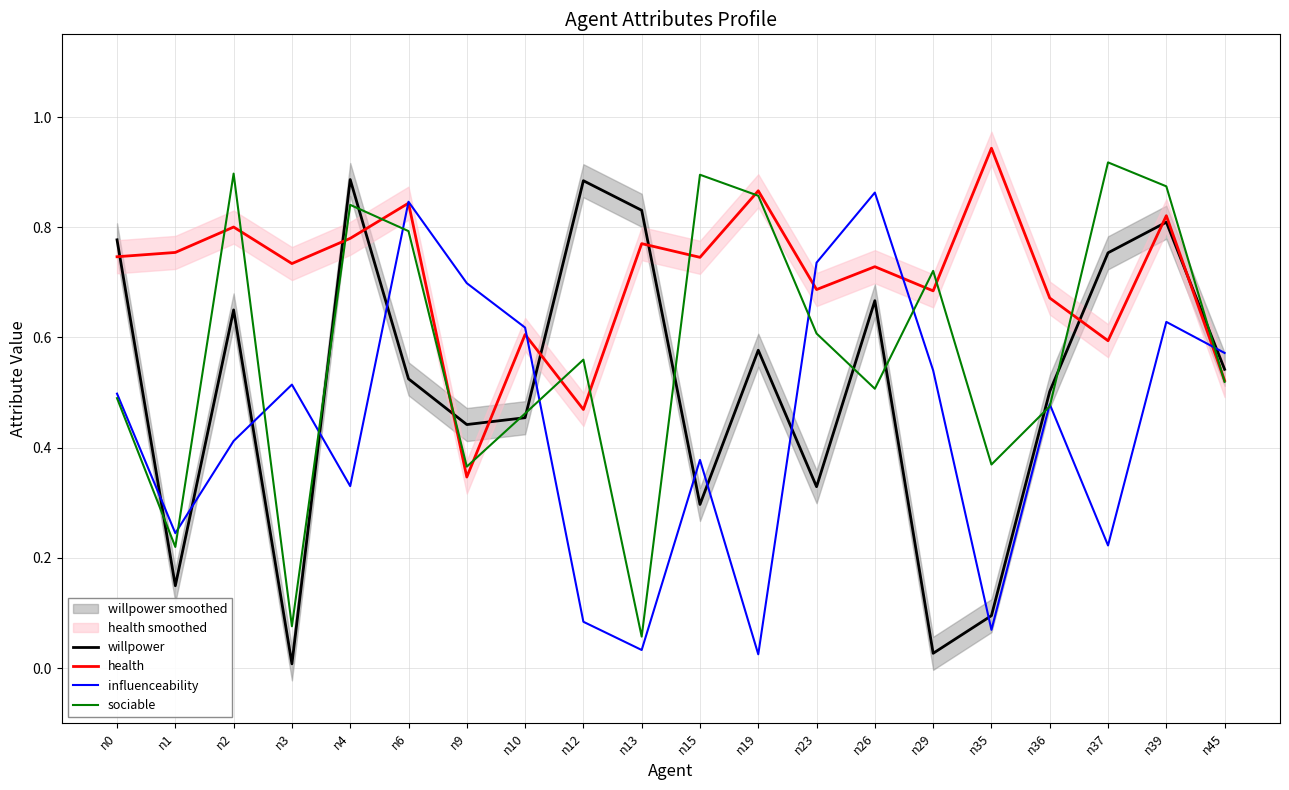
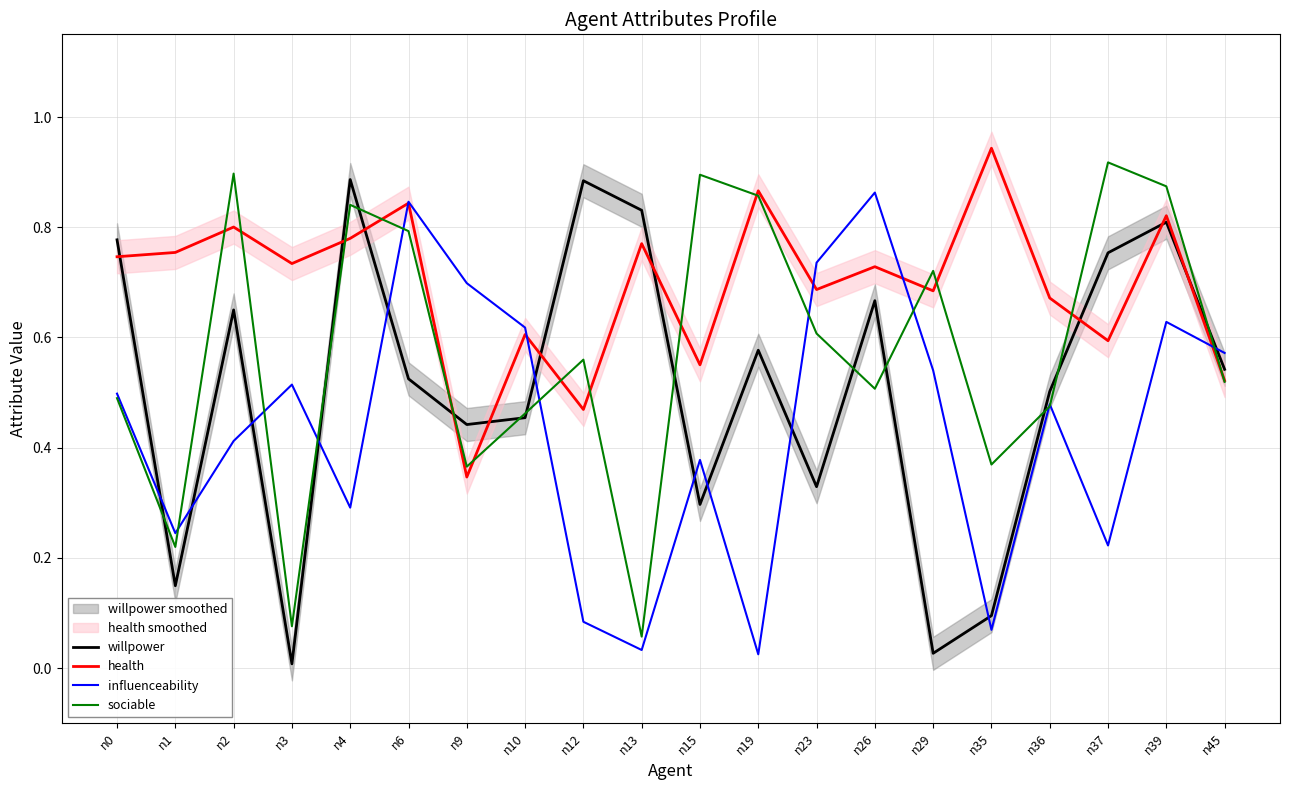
  {
    "willpower": {
      "n1": 0.15,
      "n2": 0.65,
      "n3": 0.01,
      "n4": 0.89,
      "n6": 0.52,
      "n9": 0.44,
      "n10": 0.45,
      "n12": 0.88,
      "n13": 0.83,
      "n15": 0.30,
      "n19": 0.58,
      "n23": 0.33,
      "n26": 0.67,
      "n29": 0.03,
      "n35": 0.10,
      "n36": 0.50,
      "n37": 0.75,
      "n39": 0.81,
      "n45": 0.54
    },
    "health": {
      "n0": 0.75,
      "n1": 0.75,
      "n2": 0.80,
      "n3": 0.73,
      "n4": 0.78,
      "n9": 0.35,
      "n10": 0.61,
      "n12": 0.47,
      "n13": 0.77,
-     "n15": 0.75,
+     "n15": 0.55,
      "n19": 0.87,
      "n23": 0.69,
      "n26": 0.73,
      "n29": 0.68,
      "n35": 0.94,
      "n36": 0.67,
      "n37": 0.59,
      "n39": 0.82
    },
    "influenceability": {
      "n0": 0.50,
      "n1": 0.24,
      "n2": 0.41,
      "n3": 0.51,
-     "n4": 0.33,
+     "n4": 0.29,
      "n9": 0.70,
      "n10": 0.62,
      "n12": 0.08,
      "n13": 0.03,
      "n15": 0.38,
      "n19": 0.03,
      "n23": 0.74,
      "n26": 0.86,
      "n29": 0.54,
      "n35": 0.07,
      "n37": 0.22,
      "n39": 0.63
    },
    "sociable": {
      "n0": 0.49,
      "n1": 0.22,
      "n2": 0.90,
      "n3": 0.08,
      "n4": 0.84,
      "n6": 0.79,
      "n9": 0.37,
      "n10": 0.46,
      "n12": 0.56,
      "n13": 0.06,
      "n15": 0.90,
      "n19": 0.86,
      "n23": 0.61,
      "n26": 0.51,
      "n29": 0.72,
      "n35": 0.37,
      "n37": 0.92,
      "n39": 0.87
    }
  }
